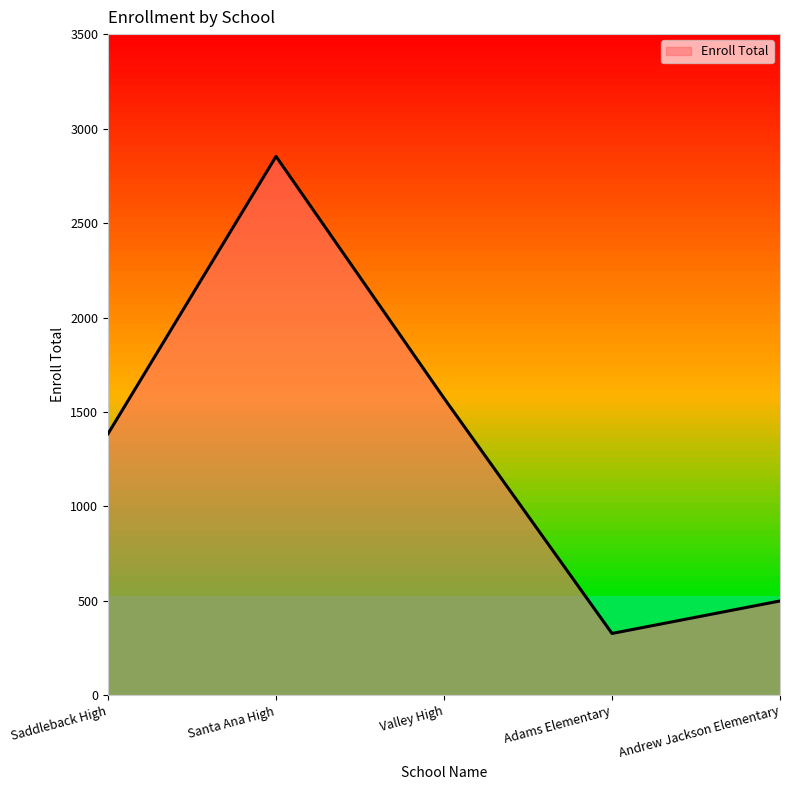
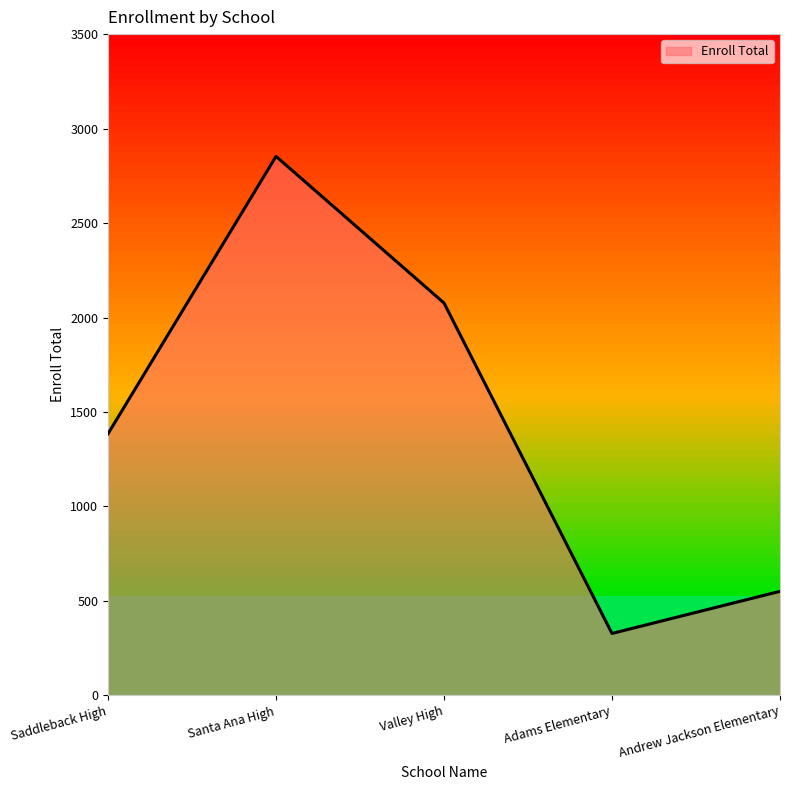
  {
    "Saddleback High": 1390,
    "Santa Ana High": 2850,
-   "Valley High": 1570,
+   "Valley High": 2080,
    "Adams Elementary": 330,
-   "Andrew Jackson Elementary": 500
+   "Andrew Jackson Elementary": 550
  }
